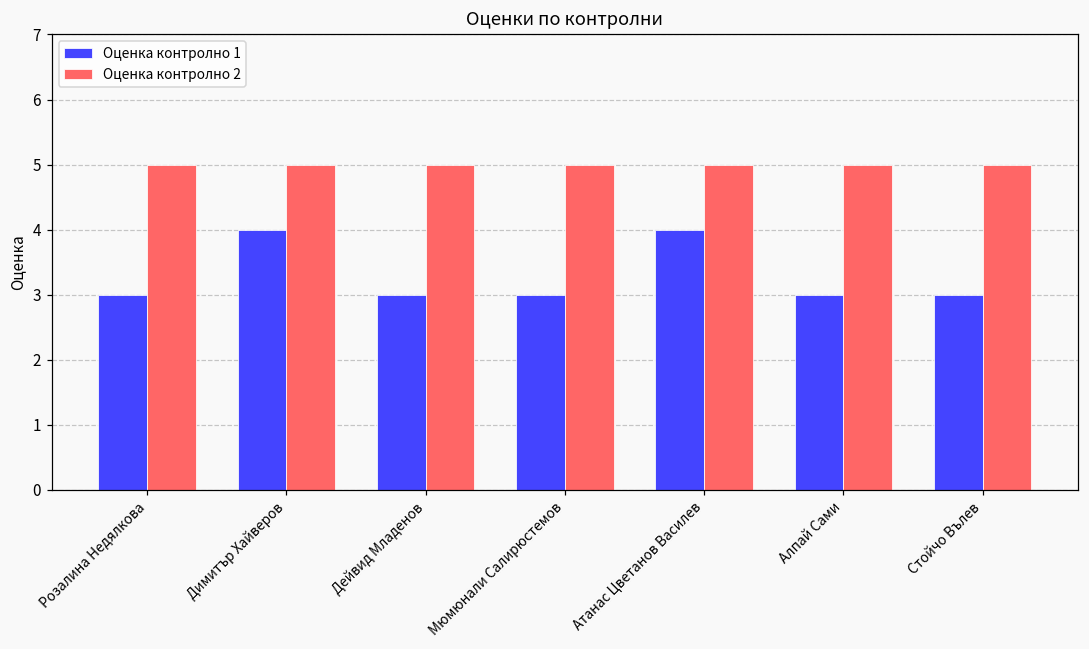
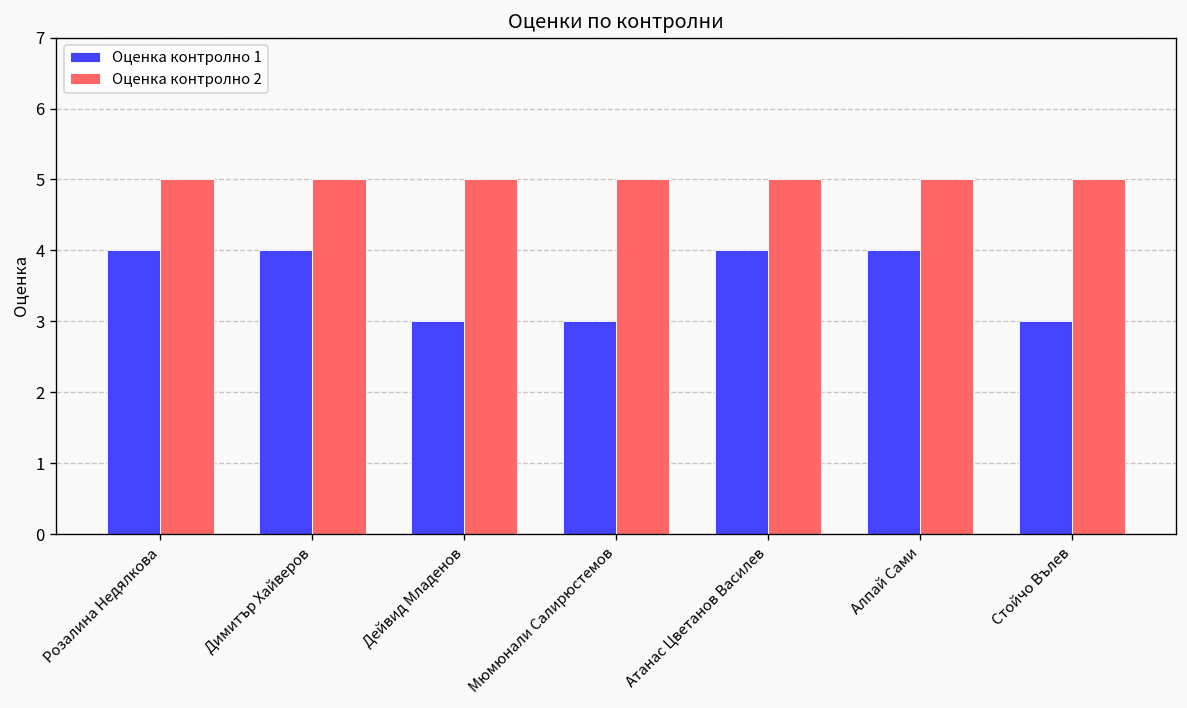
  {
    "Оценка контролно 1": {
-     "Розалина Недялкова": 3,
+     "Розалина Недялкова": 4,
      "Димитър Хайверов": 4,
      "Дейвид Младенов": 3,
      "Мюмюнали Салирюстемов": 3,
      "Атанас Цветанов Василев": 4,
-     "Алпай Сами": 3,
+     "Алпай Сами": 4,
      "Стойчо Вълев": 3
    },
    "Оценка контролно 2": {
      "Розалина Недялкова": 5,
      "Димитър Хайверов": 5,
      "Дейвид Младенов": 5,
      "Мюмюнали Салирюстемов": 5,
      "Атанас Цветанов Василев": 5,
      "Алпай Сами": 5,
      "Стойчо Вълев": 5
    }
  }
